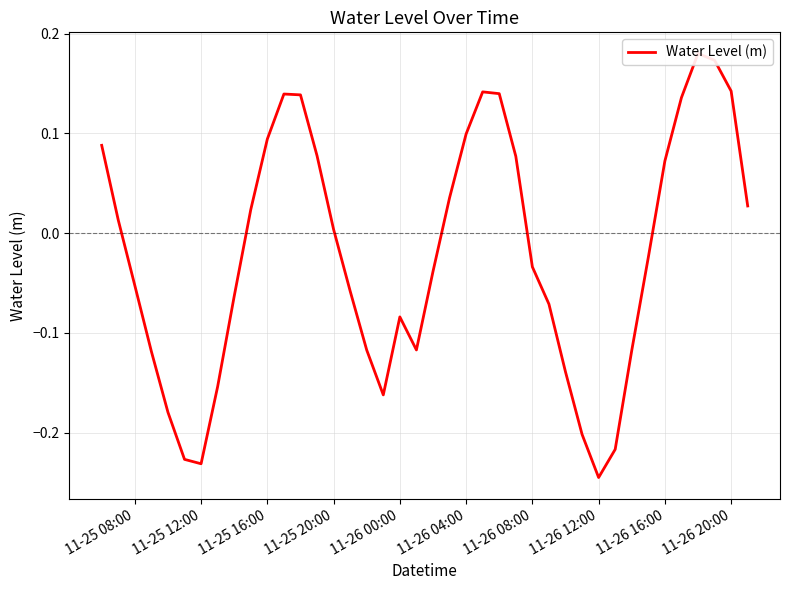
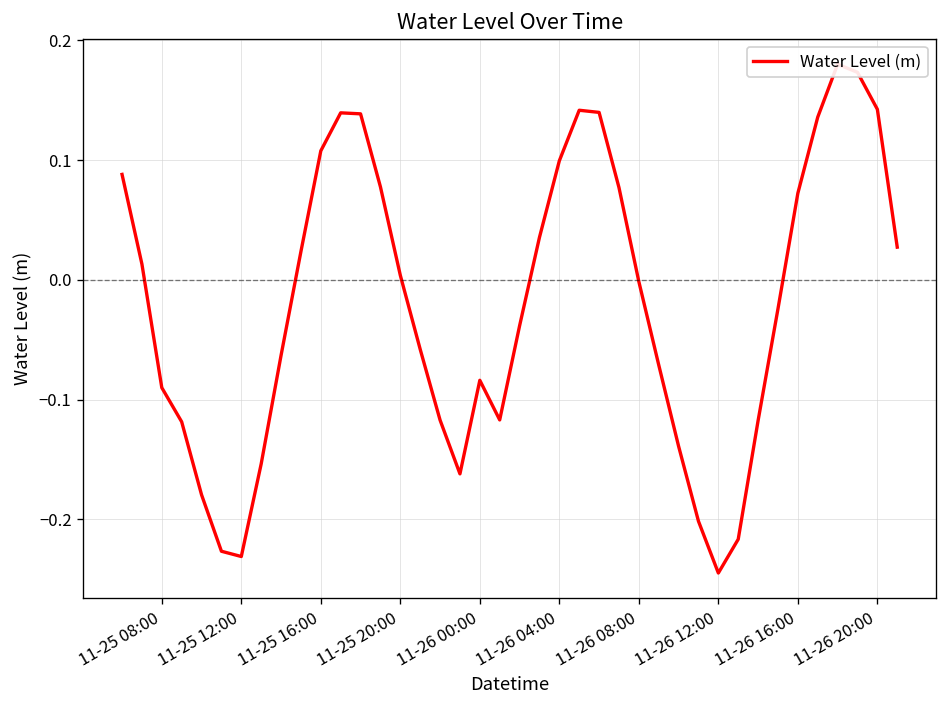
  {
-   "11-25 08:00": -0.05,
+   "11-25 08:00": -0.09,
    "11-25 12:00": -0.23,
-   "11-25 16:00": 0.09,
+   "11-25 16:00": 0.11,
    "11-25 20:00": 0.00,
    "11-26 00:00": -0.08,
    "11-26 04:00": 0.10,
-   "11-26 08:00": -0.03,
+   "11-26 08:00": 0.00,
    "11-26 12:00": -0.24,
    "11-26 16:00": 0.07,
    "11-26 20:00": 0.14
  }
